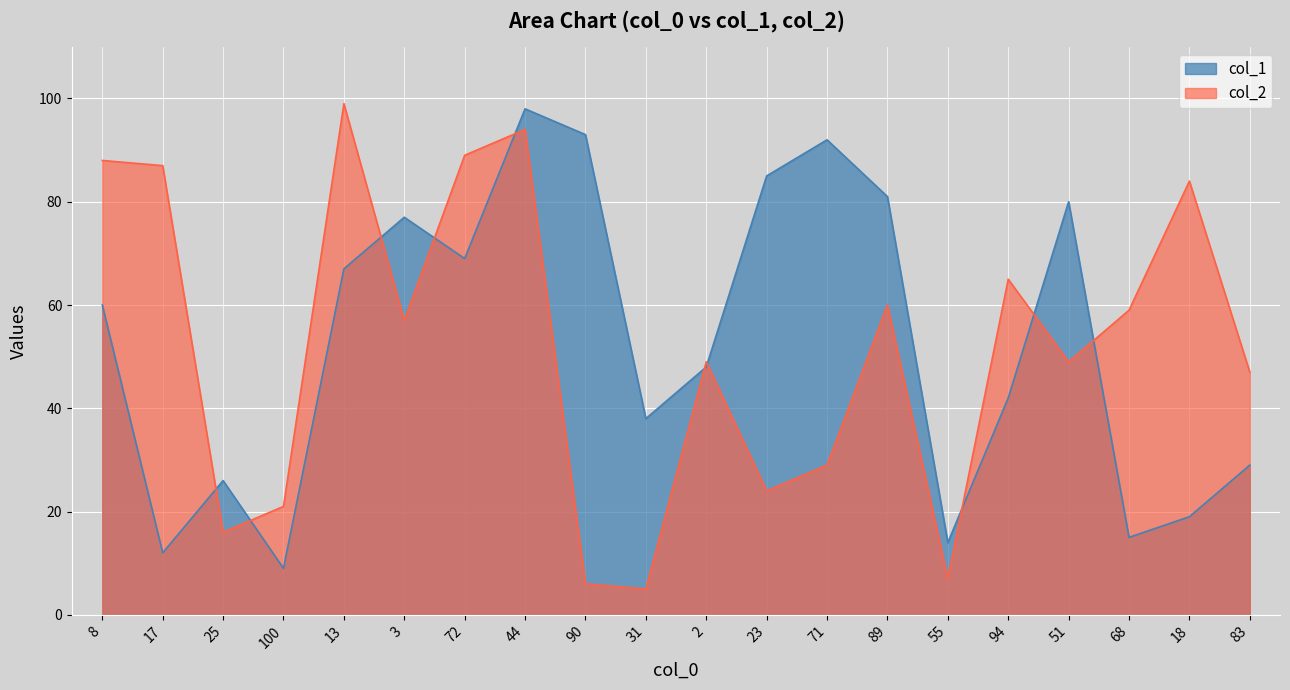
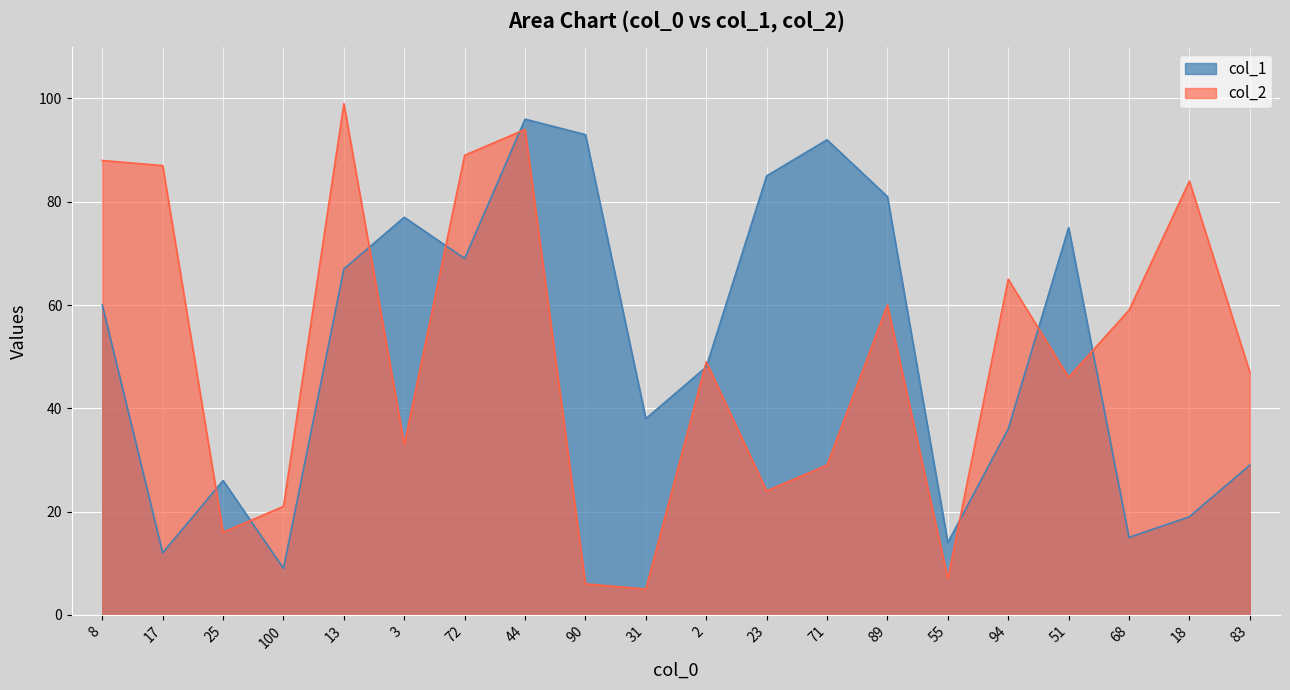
  {
    "col_1": {
      "8": 60,
      "17": 12,
      "25": 26,
      "100": 9,
      "13": 67,
      "3": 77,
      "72": 69,
-     "44": 98,
+     "44": 96,
      "90": 93,
      "31": 38,
      "2": 48,
      "23": 85,
      "71": 92,
      "89": 81,
      "55": 14,
-     "94": 42,
-     "51": 80,
+     "94": 36,
+     "51": 75,
      "68": 15,
      "18": 19,
      "83": 29
    },
    "col_2": {
      "8": 88,
      "17": 87,
      "25": 16,
      "100": 21,
      "13": 99,
-     "3": 57,
+     "3": 33,
      "72": 89,
      "44": 94,
      "90": 6,
      "31": 5,
      "2": 49,
      "23": 24,
      "71": 29,
      "89": 60,
      "55": 7,
      "94": 65,
-     "51": 49,
+     "51": 46,
      "68": 59,
      "18": 84,
      "83": 47
    }
  }
